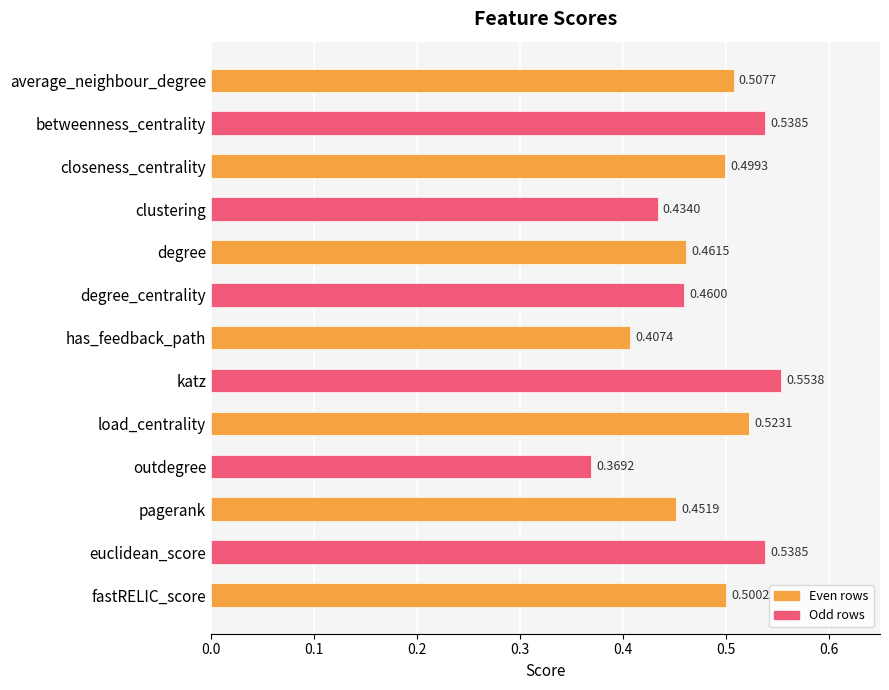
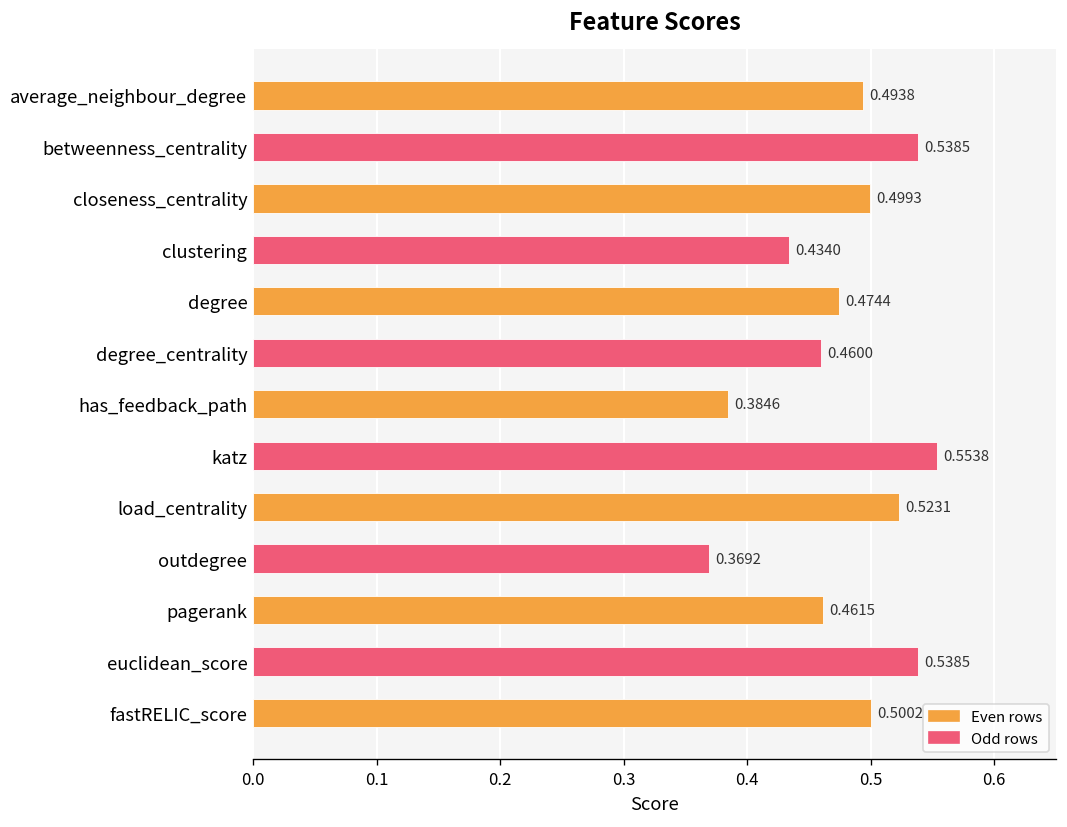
  {
-   "average_neighbour_degree": 0.5077,
+   "average_neighbour_degree": 0.4938,
    "betweenness_centrality": 0.5385,
    "closeness_centrality": 0.4993,
    "clustering": 0.4340,
-   "degree": 0.4615,
+   "degree": 0.4744,
    "degree_centrality": 0.4600,
-   "has_feedback_path": 0.4074,
+   "has_feedback_path": 0.3846,
    "katz": 0.5538,
    "load_centrality": 0.5231,
    "outdegree": 0.3692,
-   "pagerank": 0.4519,
+   "pagerank": 0.4615,
    "euclidean_score": 0.5385,
    "fastRELIC_score": 0.5002
  }
